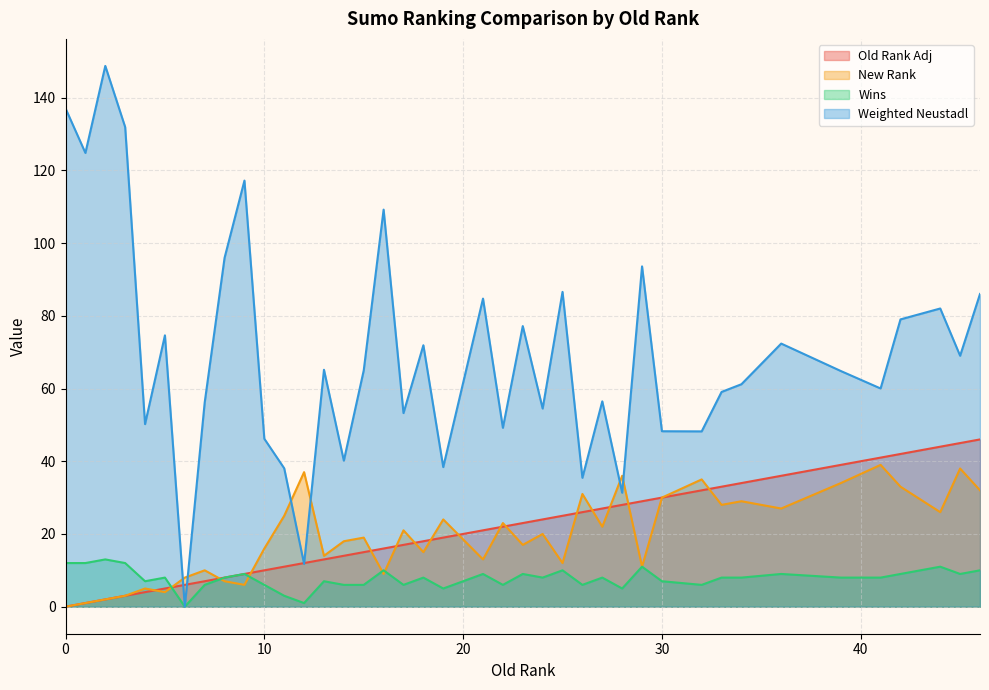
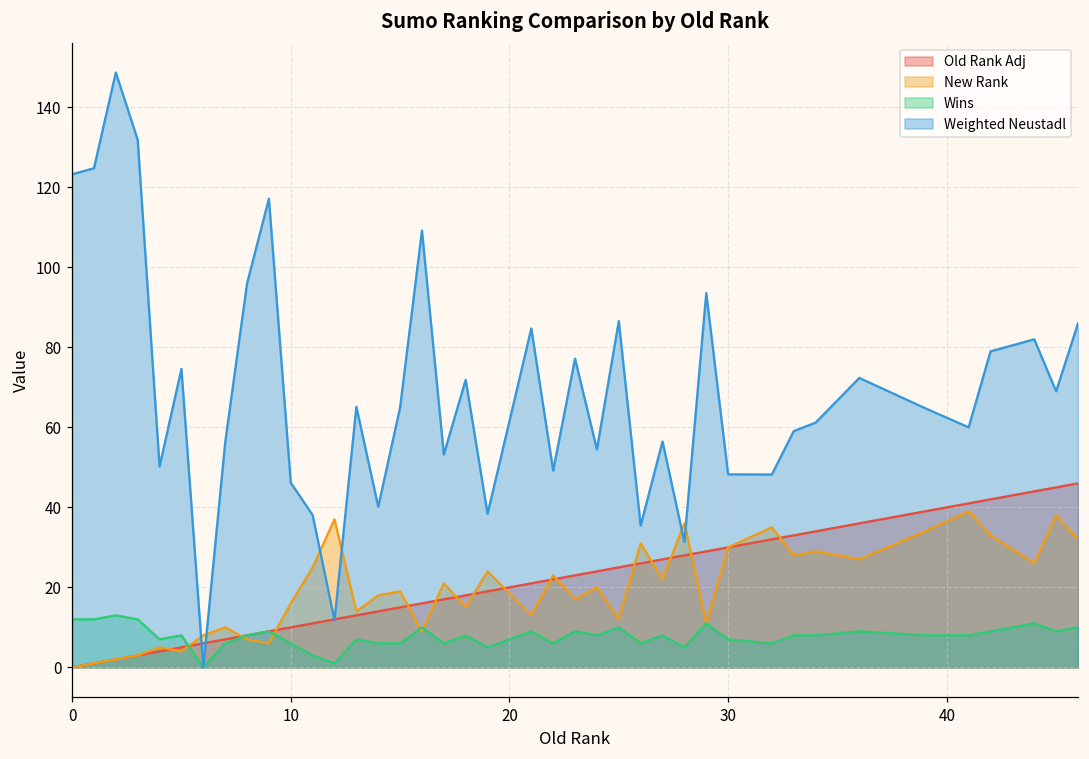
  {
    "Wins": {
      "0": 12,
      "10": 6,
      "30": 7
    },
    "Weighted Neustadl": {
-     "0": 137,
+     "0": 123,
      "10": 46,
      "30": 48
    }
  }
